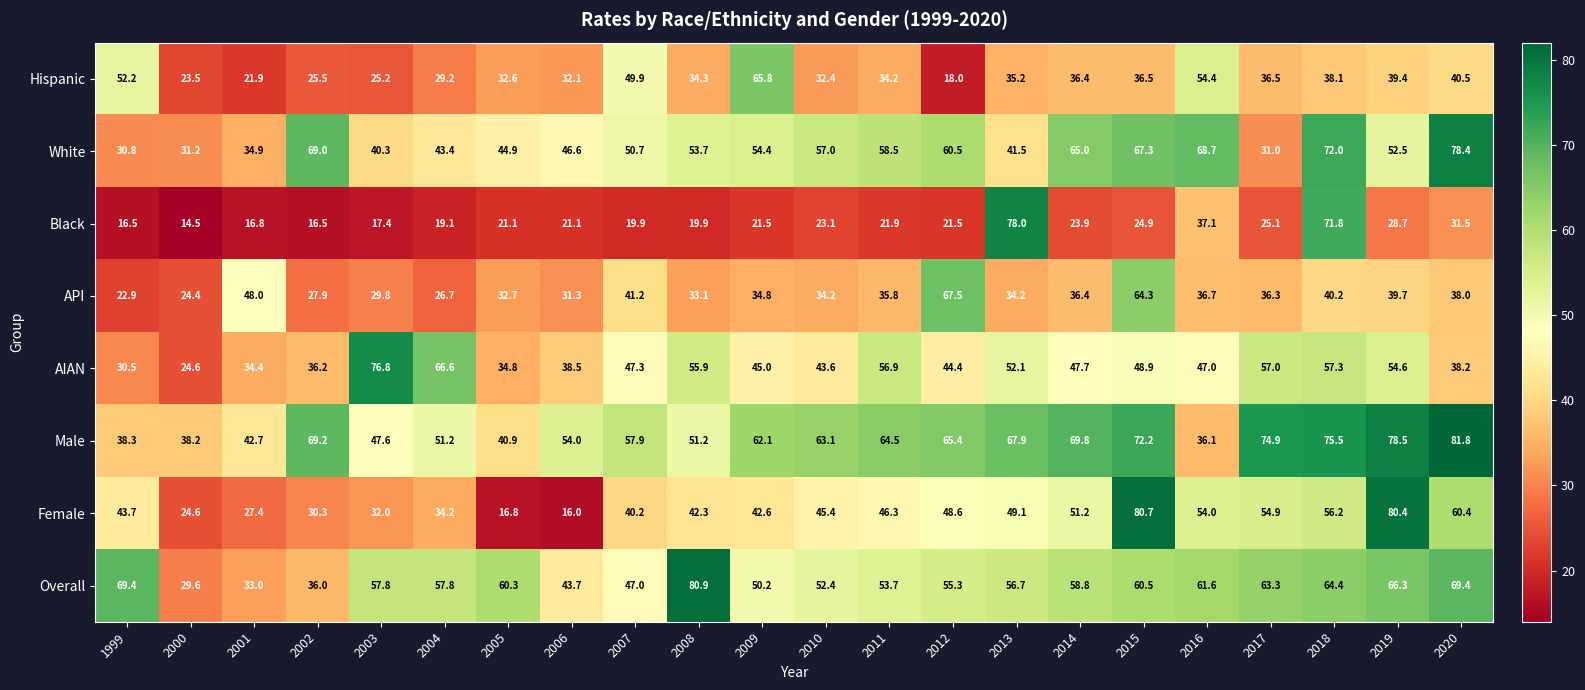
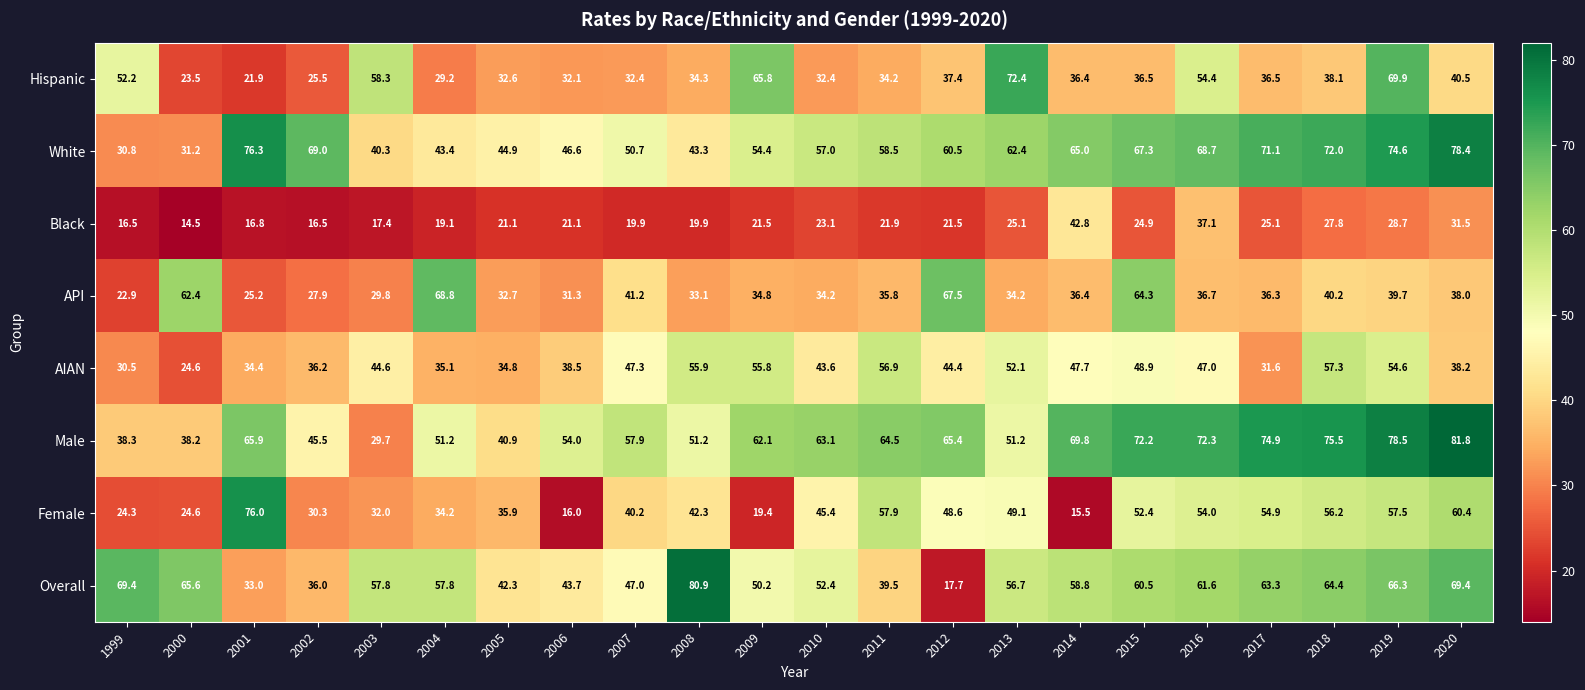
  {
    "Hispanic": {
      "1999": 52.2,
      "2000": 23.5,
      "2001": 21.9,
      "2002": 25.5,
-     "2003": 25.2,
+     "2003": 58.3,
      "2004": 29.2,
      "2005": 32.6,
      "2006": 32.1,
-     "2007": 49.9,
+     "2007": 32.4,
      "2008": 34.3,
      "2009": 65.8,
      "2010": 32.4,
      "2011": 34.2,
-     "2012": 18.0,
-     "2013": 35.2,
+     "2012": 37.4,
+     "2013": 72.4,
      "2014": 36.4,
      "2015": 36.5,
      "2016": 54.4,
      "2017": 36.5,
      "2018": 38.1,
-     "2019": 39.4,
+     "2019": 69.9,
      "2020": 40.5
    },
    "White": {
      "1999": 30.8,
      "2000": 31.2,
-     "2001": 34.9,
+     "2001": 76.3,
      "2002": 69.0,
      "2003": 40.3,
      "2004": 43.4,
      "2005": 44.9,
      "2006": 46.6,
      "2007": 50.7,
-     "2008": 53.7,
+     "2008": 43.3,
      "2009": 54.4,
      "2010": 57.0,
      "2011": 58.5,
      "2012": 60.5,
-     "2013": 41.5,
+     "2013": 62.4,
      "2014": 65.0,
      "2015": 67.3,
      "2016": 68.7,
-     "2017": 31.0,
+     "2017": 71.1,
      "2018": 72.0,
-     "2019": 52.5,
+     "2019": 74.6,
      "2020": 78.4
    },
    "Black": {
      "1999": 16.5,
      "2000": 14.5,
      "2001": 16.8,
      "2002": 16.5,
      "2003": 17.4,
      "2004": 19.1,
      "2005": 21.1,
      "2006": 21.1,
      "2007": 19.9,
      "2008": 19.9,
      "2009": 21.5,
      "2010": 23.1,
      "2011": 21.9,
      "2012": 21.5,
-     "2013": 78.0,
-     "2014": 23.9,
+     "2013": 25.1,
+     "2014": 42.8,
      "2015": 24.9,
      "2016": 37.1,
      "2017": 25.1,
-     "2018": 71.8,
+     "2018": 27.8,
      "2019": 28.7,
      "2020": 31.5
    },
    "API": {
      "1999": 22.9,
-     "2000": 24.4,
-     "2001": 48.0,
+     "2000": 62.4,
+     "2001": 25.2,
      "2002": 27.9,
      "2003": 29.8,
-     "2004": 26.7,
+     "2004": 68.8,
      "2005": 32.7,
      "2006": 31.3,
      "2007": 41.2,
      "2008": 33.1,
      "2009": 34.8,
      "2010": 34.2,
      "2011": 35.8,
      "2012": 67.5,
      "2013": 34.2,
      "2014": 36.4,
      "2015": 64.3,
      "2016": 36.7,
      "2017": 36.3,
      "2018": 40.2,
      "2019": 39.7,
      "2020": 38.0
    },
    "AIAN": {
      "1999": 30.5,
      "2000": 24.6,
      "2001": 34.4,
      "2002": 36.2,
-     "2003": 76.8,
-     "2004": 66.6,
+     "2003": 44.6,
+     "2004": 35.1,
      "2005": 34.8,
      "2006": 38.5,
      "2007": 47.3,
      "2008": 55.9,
-     "2009": 45.0,
+     "2009": 55.8,
      "2010": 43.6,
      "2011": 56.9,
      "2012": 44.4,
      "2013": 52.1,
      "2014": 47.7,
      "2015": 48.9,
      "2016": 47.0,
-     "2017": 57.0,
+     "2017": 31.6,
      "2018": 57.3,
      "2019": 54.6,
      "2020": 38.2
    },
    "Male": {
      "1999": 38.3,
      "2000": 38.2,
-     "2001": 42.7,
-     "2002": 69.2,
-     "2003": 47.6,
+     "2001": 65.9,
+     "2002": 45.5,
+     "2003": 29.7,
      "2004": 51.2,
      "2005": 40.9,
      "2006": 54.0,
      "2007": 57.9,
      "2008": 51.2,
      "2009": 62.1,
      "2010": 63.1,
      "2011": 64.5,
      "2012": 65.4,
-     "2013": 67.9,
+     "2013": 51.2,
      "2014": 69.8,
      "2015": 72.2,
-     "2016": 36.1,
+     "2016": 72.3,
      "2017": 74.9,
      "2018": 75.5,
      "2019": 78.5,
      "2020": 81.8
    },
    "Female": {
-     "1999": 43.7,
+     "1999": 24.3,
      "2000": 24.6,
-     "2001": 27.4,
+     "2001": 76.0,
      "2002": 30.3,
      "2003": 32.0,
      "2004": 34.2,
-     "2005": 16.8,
+     "2005": 35.9,
      "2006": 16.0,
      "2007": 40.2,
      "2008": 42.3,
-     "2009": 42.6,
+     "2009": 19.4,
      "2010": 45.4,
-     "2011": 46.3,
+     "2011": 57.9,
      "2012": 48.6,
      "2013": 49.1,
-     "2014": 51.2,
-     "2015": 80.7,
+     "2014": 15.5,
+     "2015": 52.4,
      "2016": 54.0,
      "2017": 54.9,
      "2018": 56.2,
-     "2019": 80.4,
+     "2019": 57.5,
      "2020": 60.4
    },
    "Overall": {
      "1999": 69.4,
-     "2000": 29.6,
+     "2000": 65.6,
      "2001": 33.0,
      "2002": 36.0,
      "2003": 57.8,
      "2004": 57.8,
-     "2005": 60.3,
+     "2005": 42.3,
      "2006": 43.7,
      "2007": 47.0,
      "2008": 80.9,
      "2009": 50.2,
      "2010": 52.4,
-     "2011": 53.7,
-     "2012": 55.3,
+     "2011": 39.5,
+     "2012": 17.7,
      "2013": 56.7,
      "2014": 58.8,
      "2015": 60.5,
      "2016": 61.6,
      "2017": 63.3,
      "2018": 64.4,
      "2019": 66.3,
      "2020": 69.4
    }
  }
